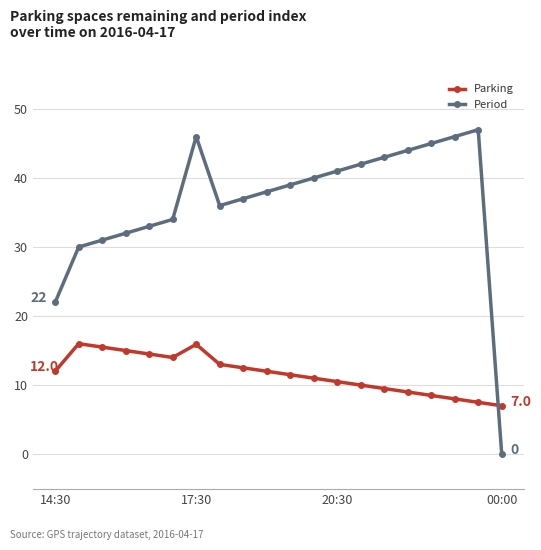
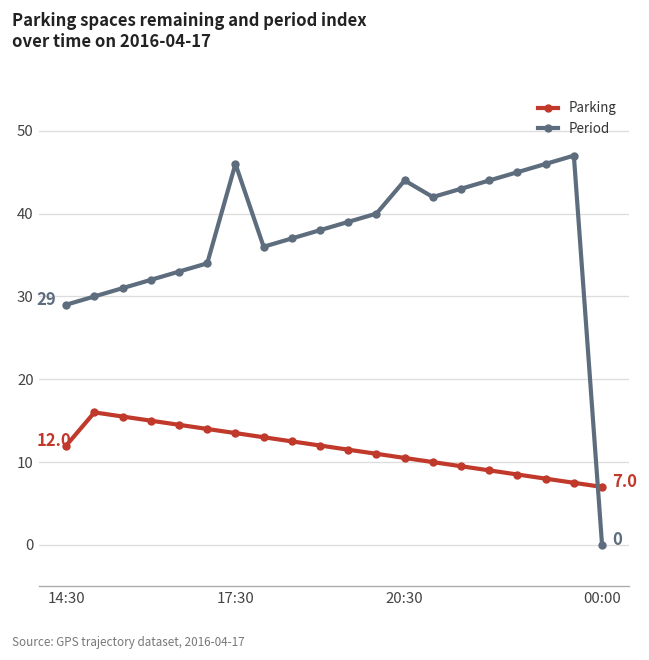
  {
    "Parking": {
-     "17:30": 16,
+     "17:30": 14,
      "20:30": 11
    },
    "Period": {
-     "14:30": 22,
-     "20:30": 41,
+     "14:30": 29,
+     "20:30": 44,
      "00:00": 0
    }
  }
